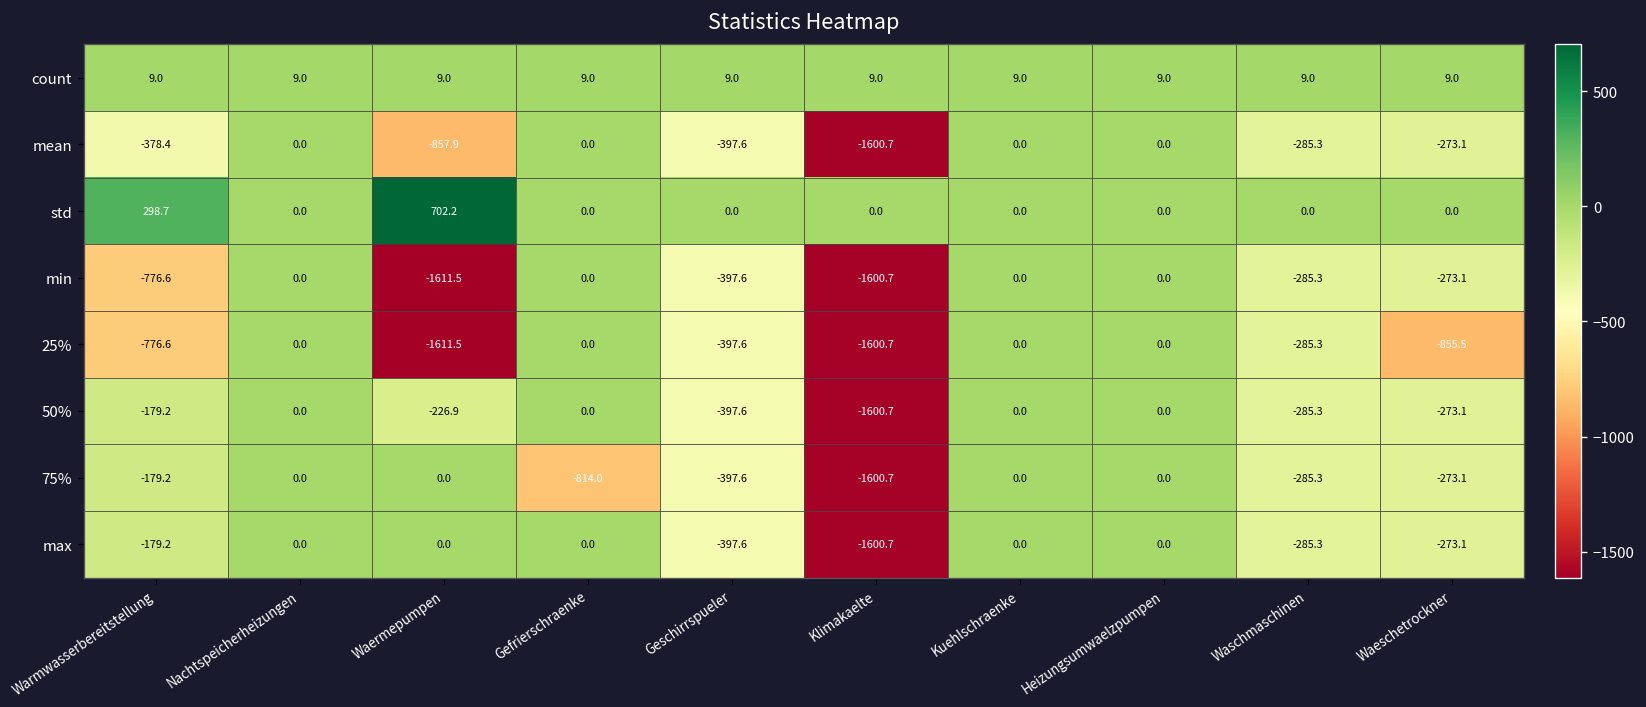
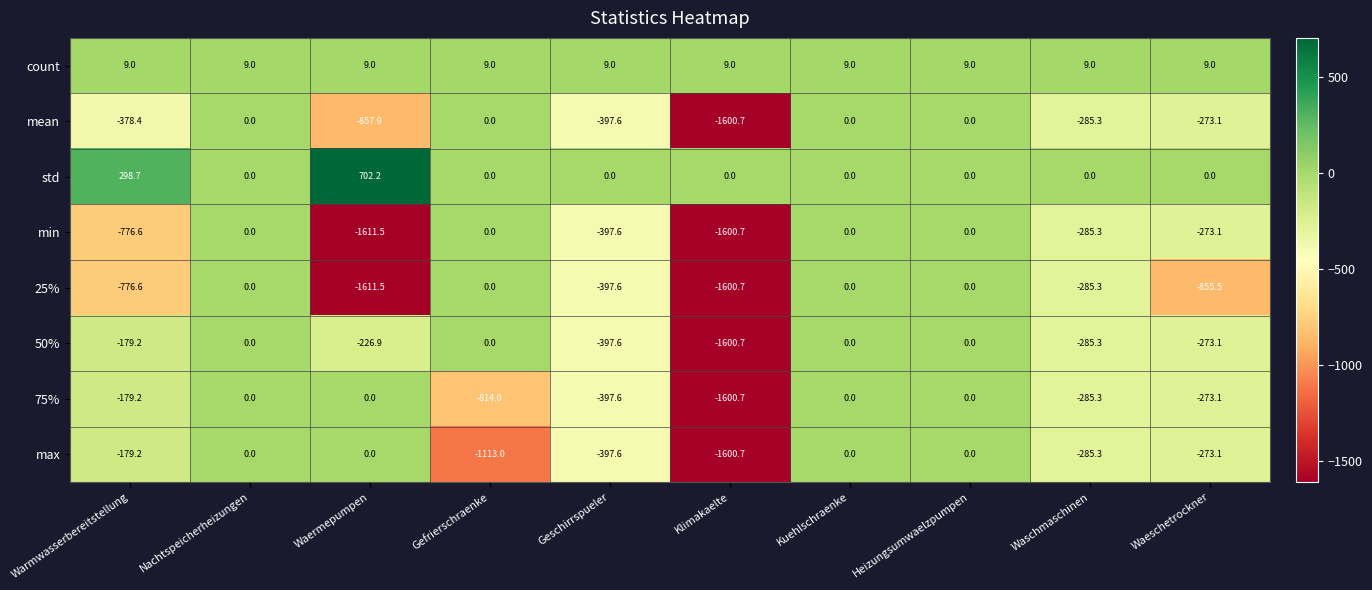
  {
    "count": {
      "Warmwasserbereitstellung": 9.0,
      "Nachtspeicherheizungen": 9.0,
      "Waermepumpen": 9.0,
      "Gefrierschraenke": 9.0,
      "Geschirrspueler": 9.0,
      "Klimakaelte": 9.0,
      "Kuehlschraenke": 9.0,
      "Heizungsumwaelzpumpen": 9.0,
      "Waschmaschinen": 9.0,
      "Waeschetrockner": 9.0
    },
    "mean": {
      "Warmwasserbereitstellung": -378.4,
      "Nachtspeicherheizungen": 0.0,
      "Waermepumpen": -857.9,
      "Gefrierschraenke": 0.0,
      "Geschirrspueler": -397.6,
      "Klimakaelte": -1600.7,
      "Kuehlschraenke": 0.0,
      "Heizungsumwaelzpumpen": 0.0,
      "Waschmaschinen": -285.3,
      "Waeschetrockner": -273.1
    },
    "std": {
      "Warmwasserbereitstellung": 298.7,
      "Nachtspeicherheizungen": 0.0,
      "Waermepumpen": 702.2,
      "Gefrierschraenke": 0.0,
      "Geschirrspueler": 0.0,
      "Klimakaelte": 0.0,
      "Kuehlschraenke": 0.0,
      "Heizungsumwaelzpumpen": 0.0,
      "Waschmaschinen": 0.0,
      "Waeschetrockner": 0.0
    },
    "min": {
      "Warmwasserbereitstellung": -776.6,
      "Nachtspeicherheizungen": 0.0,
      "Waermepumpen": -1611.5,
      "Gefrierschraenke": 0.0,
      "Geschirrspueler": -397.6,
      "Klimakaelte": -1600.7,
      "Kuehlschraenke": 0.0,
      "Heizungsumwaelzpumpen": 0.0,
      "Waschmaschinen": -285.3,
      "Waeschetrockner": -273.1
    },
    "25%": {
      "Warmwasserbereitstellung": -776.6,
      "Nachtspeicherheizungen": 0.0,
      "Waermepumpen": -1611.5,
      "Gefrierschraenke": 0.0,
      "Geschirrspueler": -397.6,
      "Klimakaelte": -1600.7,
      "Kuehlschraenke": 0.0,
      "Heizungsumwaelzpumpen": 0.0,
      "Waschmaschinen": -285.3,
      "Waeschetrockner": -855.5
    },
    "50%": {
      "Warmwasserbereitstellung": -179.2,
      "Nachtspeicherheizungen": 0.0,
      "Waermepumpen": -226.9,
      "Gefrierschraenke": 0.0,
      "Geschirrspueler": -397.6,
      "Klimakaelte": -1600.7,
      "Kuehlschraenke": 0.0,
      "Heizungsumwaelzpumpen": 0.0,
      "Waschmaschinen": -285.3,
      "Waeschetrockner": -273.1
    },
    "75%": {
      "Warmwasserbereitstellung": -179.2,
      "Nachtspeicherheizungen": 0.0,
      "Waermepumpen": 0.0,
      "Gefrierschraenke": -814.0,
      "Geschirrspueler": -397.6,
      "Klimakaelte": -1600.7,
      "Kuehlschraenke": 0.0,
      "Heizungsumwaelzpumpen": 0.0,
      "Waschmaschinen": -285.3,
      "Waeschetrockner": -273.1
    },
    "max": {
      "Warmwasserbereitstellung": -179.2,
      "Nachtspeicherheizungen": 0.0,
      "Waermepumpen": 0.0,
-     "Gefrierschraenke": 0.0,
+     "Gefrierschraenke": -1113.0,
      "Geschirrspueler": -397.6,
      "Klimakaelte": -1600.7,
      "Kuehlschraenke": 0.0,
      "Heizungsumwaelzpumpen": 0.0,
      "Waschmaschinen": -285.3,
      "Waeschetrockner": -273.1
    }
  }
